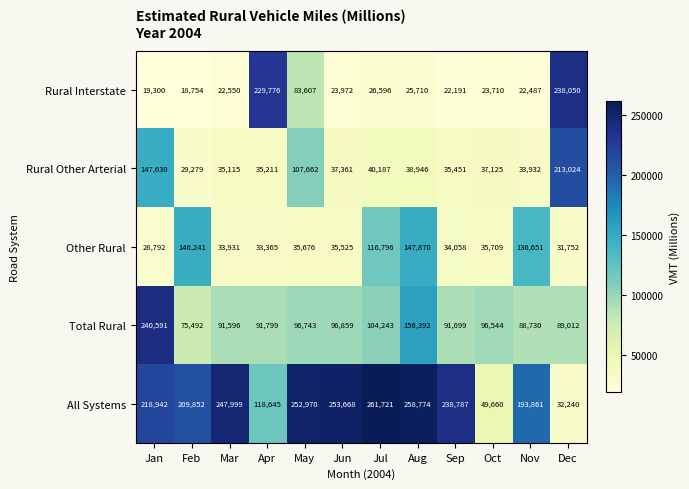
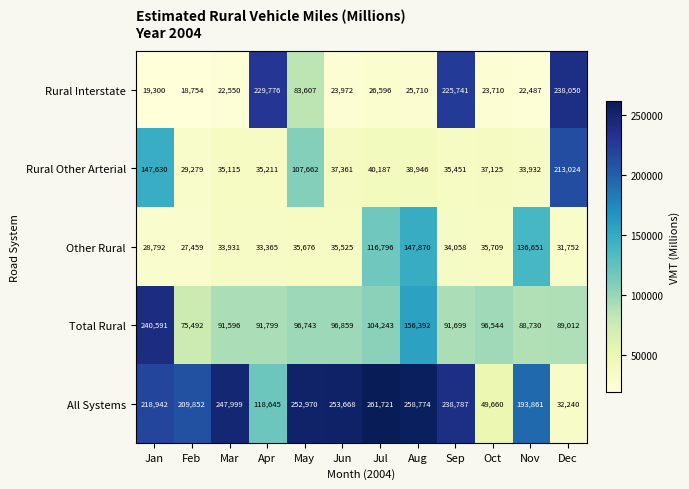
  {
    "Rural Interstate": {
      "Jan": "19,300",
      "Feb": "18,754",
      "Mar": "22,550",
      "Apr": "229,776",
      "May": "83,607",
      "Jun": "23,972",
      "Jul": "26,596",
      "Aug": "25,710",
-     "Sep": "22,191",
+     "Sep": "225,741",
      "Oct": "23,710",
      "Nov": "22,487",
      "Dec": "238,050"
    },
    "Rural Other Arterial": {
      "Jan": "147,630",
      "Feb": "29,279",
      "Mar": "35,115",
      "Apr": "35,211",
      "May": "107,662",
      "Jun": "37,361",
      "Jul": "40,187",
      "Aug": "38,946",
      "Sep": "35,451",
      "Oct": "37,125",
      "Nov": "33,932",
      "Dec": "213,024"
    },
    "Other Rural": {
      "Jan": "28,792",
-     "Feb": "146,241",
+     "Feb": "27,459",
      "Mar": "33,931",
      "Apr": "33,365",
      "May": "35,676",
      "Jun": "35,525",
      "Jul": "116,796",
      "Aug": "147,870",
      "Sep": "34,058",
      "Oct": "35,709",
      "Nov": "136,651",
      "Dec": "31,752"
    },
    "Total Rural": {
      "Jan": "240,591",
      "Feb": "75,492",
      "Mar": "91,596",
      "Apr": "91,799",
      "May": "96,743",
      "Jun": "96,859",
      "Jul": "104,243",
      "Aug": "156,392",
      "Sep": "91,699",
      "Oct": "96,544",
      "Nov": "88,730",
      "Dec": "89,012"
    },
    "All Systems": {
      "Jan": "218,942",
      "Feb": "209,852",
      "Mar": "247,999",
      "Apr": "118,645",
      "May": "252,970",
      "Jun": "253,668",
      "Jul": "261,721",
      "Aug": "258,774",
      "Sep": "238,787",
      "Oct": "49,660",
      "Nov": "193,861",
      "Dec": "32,240"
    }
  }
